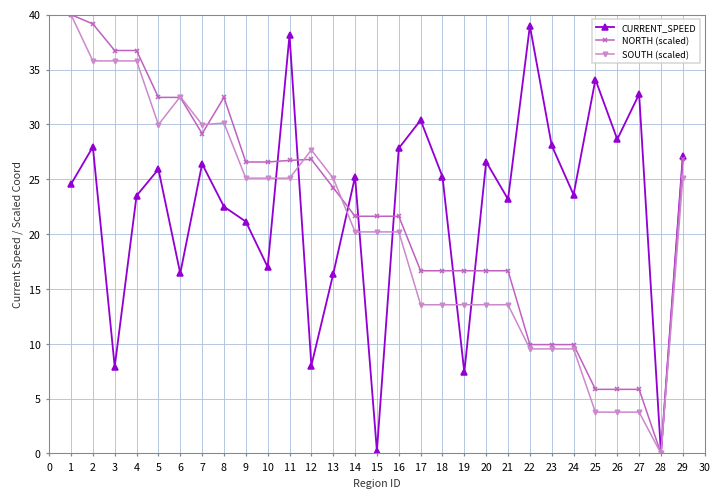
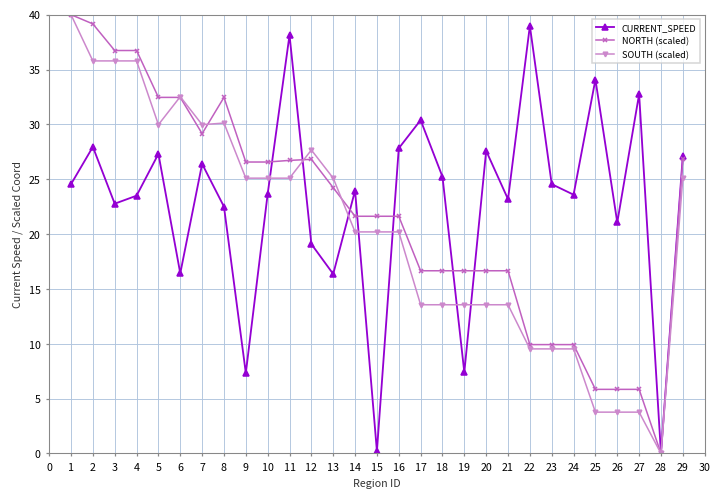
  {
    "CURRENT_SPEED": {
      "1": 25,
      "2": 28,
-     "3": 8,
+     "3": 23,
      "4": 24,
-     "5": 26,
+     "5": 27,
      "6": 16,
      "7": 26,
      "8": 23,
-     "9": 21,
-     "10": 17,
+     "9": 7,
+     "10": 24,
      "11": 38,
-     "12": 8,
+     "12": 19,
      "13": 16,
-     "14": 25,
+     "14": 24,
      "15": 0,
      "16": 28,
      "17": 30,
      "18": 25,
      "19": 7,
-     "20": 27,
+     "20": 28,
      "21": 23,
      "22": 39,
-     "23": 28,
+     "23": 25,
      "24": 24,
      "25": 34,
-     "26": 29,
+     "26": 21,
      "27": 33,
      "29": 27
    }
  }
